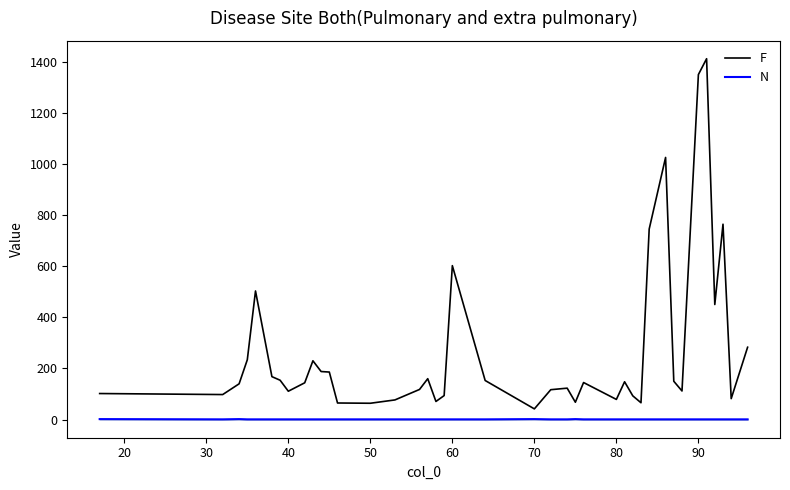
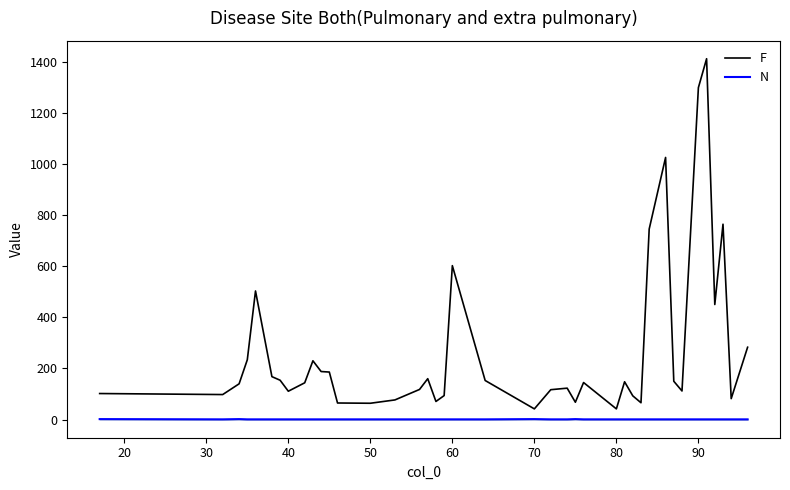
  {
    "F": {
      "40": 110,
      "50": 60,
      "60": 600,
      "70": 40,
-     "80": 80,
-     "90": 1350
+     "80": 40,
+     "90": 1300
    },
    "N": {
      "40": 0,
      "50": 0,
      "60": 0,
      "70": 0,
      "80": 0,
      "90": 0
    }
  }
